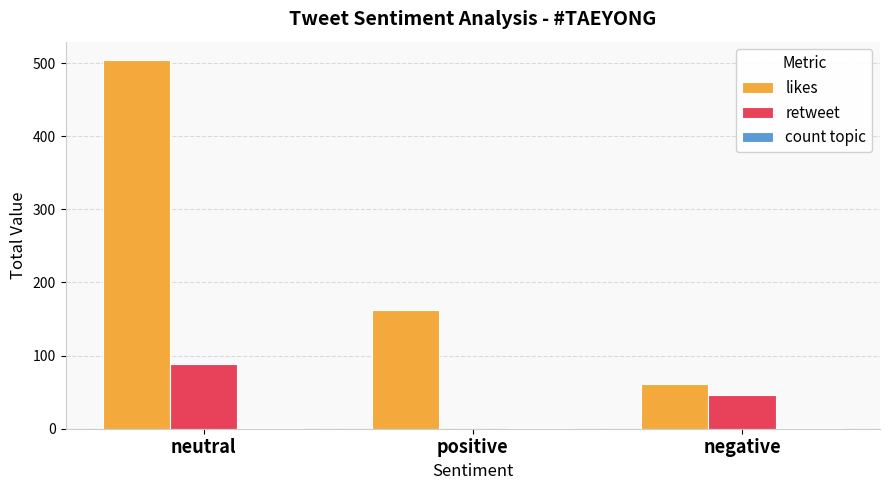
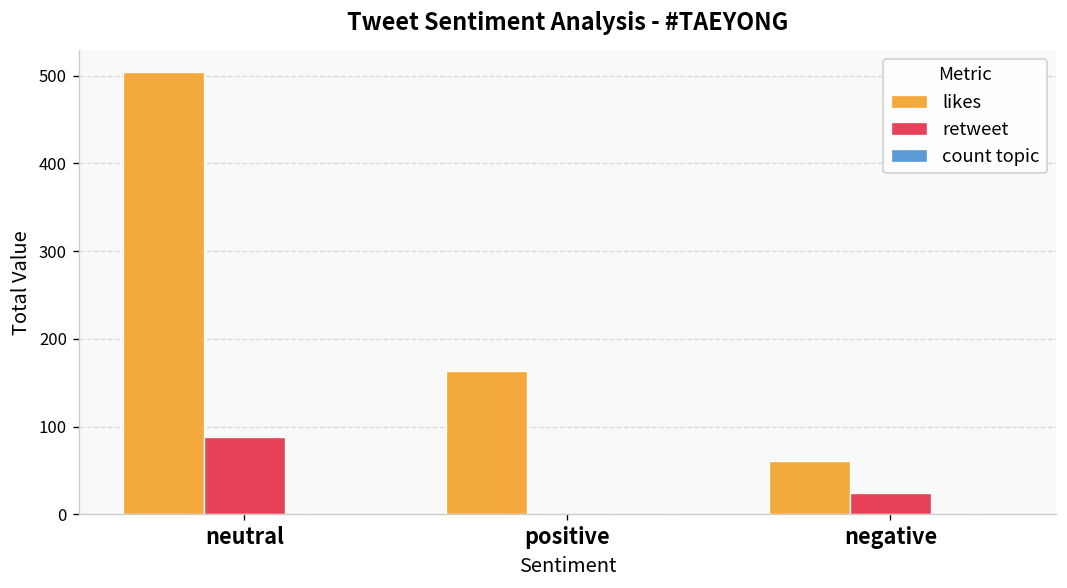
  {
    "likes": {
      "neutral": 500,
      "positive": 160,
      "negative": 60
    },
    "retweet": {
      "neutral": 90,
      "positive": 0,
-     "negative": 50
+     "negative": 30
    }
  }
